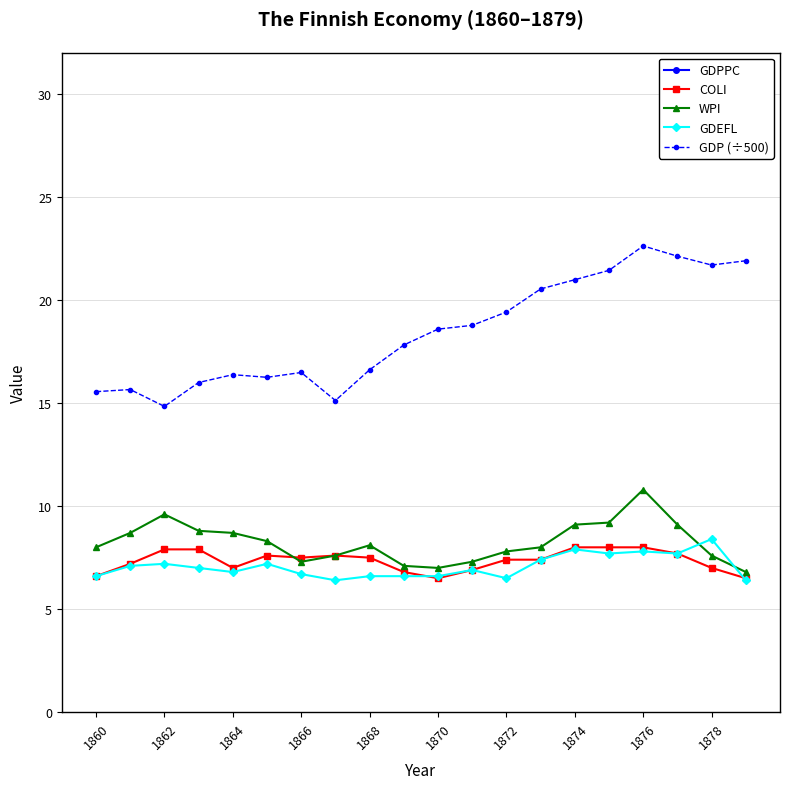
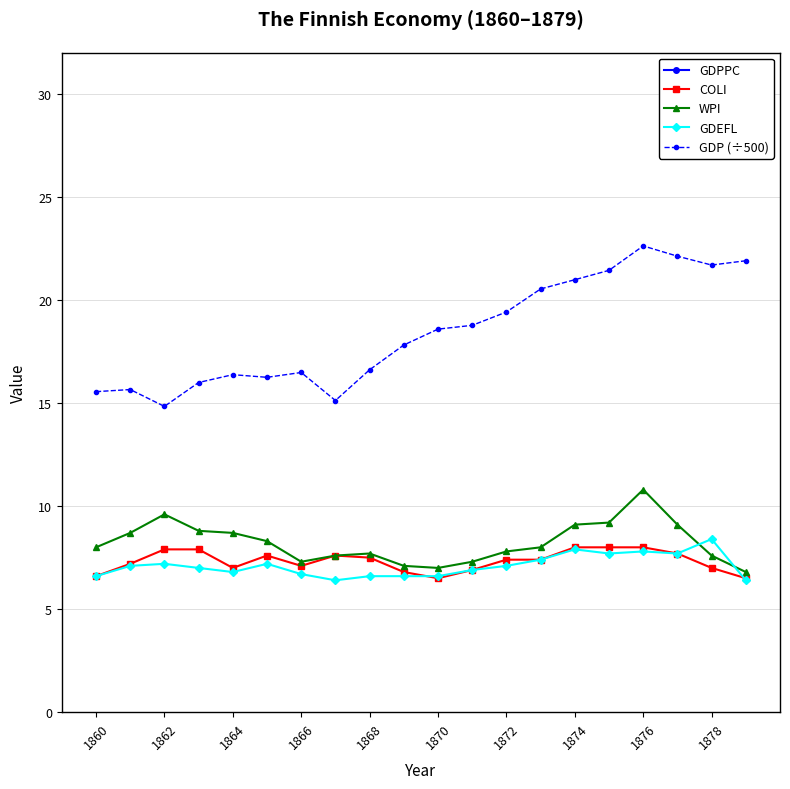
  {
    "COLI": {
      "1862": 7.9,
      "1864": 7.0,
-     "1866": 7.5,
+     "1866": 7.1,
      "1868": 7.5,
      "1872": 7.4,
      "1876": 8.0,
      "1878": 7.0
    },
    "WPI": {
      "1860": 8.0,
      "1862": 9.6,
      "1864": 8.7,
      "1866": 7.3,
-     "1868": 8.1,
+     "1868": 7.7,
      "1870": 7.0,
      "1872": 7.8,
      "1874": 9.1,
      "1876": 10.8,
      "1878": 7.6
    },
    "GDEFL": {
      "1862": 7.2,
      "1864": 6.8,
      "1866": 6.7,
      "1868": 6.6,
-     "1872": 6.5,
+     "1872": 7.1,
      "1876": 7.8,
      "1878": 8.4
    }
  }
